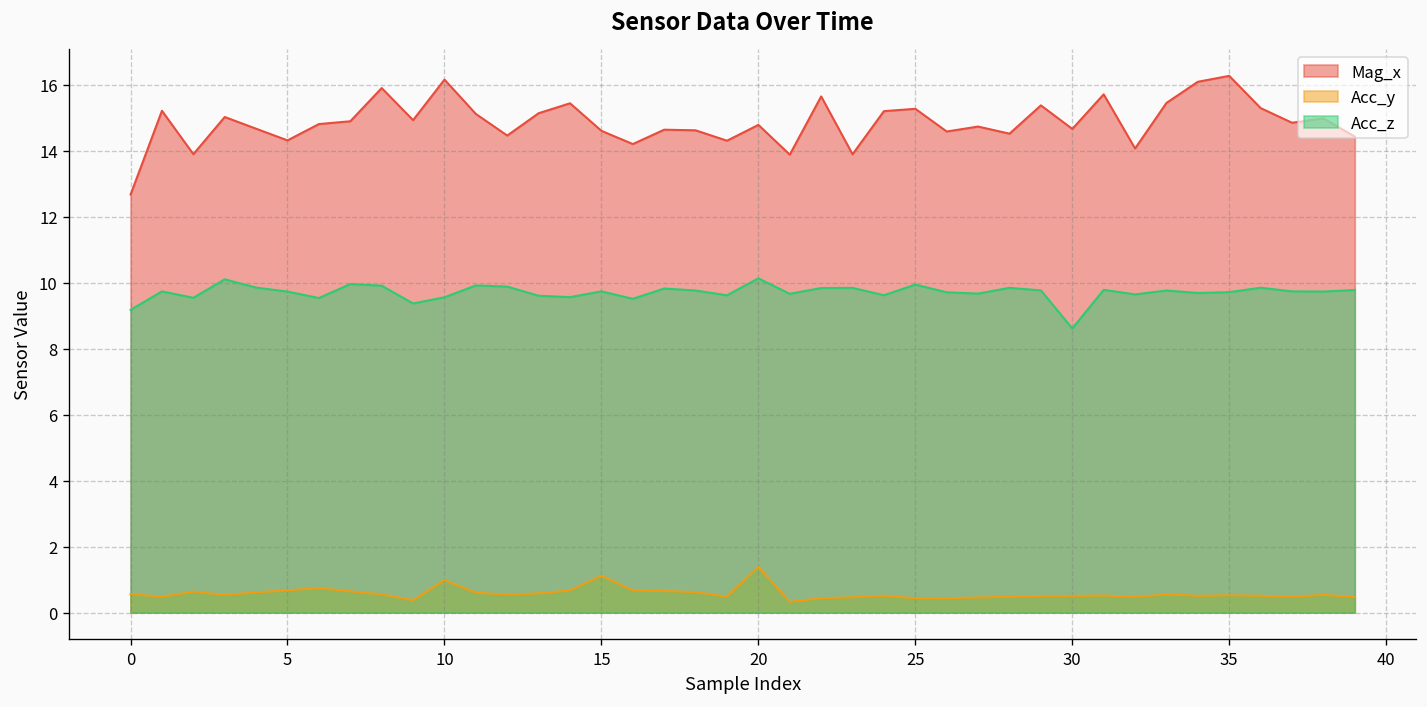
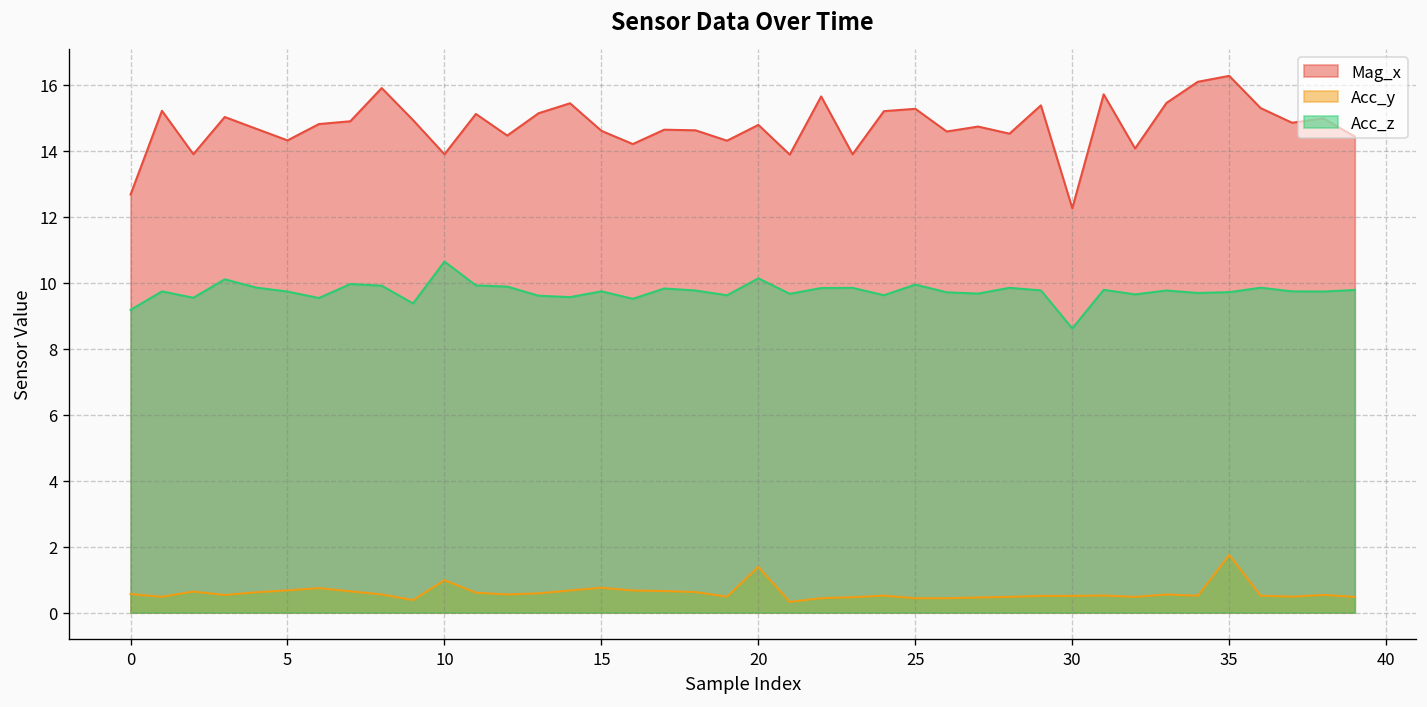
  {
    "Mag_x": {
      "0": 12.7,
      "5": 14.3,
-     "10": 16.2,
+     "10": 13.9,
      "15": 14.6,
      "20": 14.8,
      "25": 15.3,
-     "30": 14.7,
+     "30": 12.3,
      "35": 16.3
    },
    "Acc_y": {
      "0": 0.6,
      "5": 0.7,
      "10": 1.0,
-     "15": 1.1,
+     "15": 0.8,
      "20": 1.4,
      "25": 0.4,
      "30": 0.5,
-     "35": 0.5
+     "35": 1.7
    },
    "Acc_z": {
      "0": 9.2,
      "5": 9.7,
-     "10": 9.6,
+     "10": 10.6,
      "15": 9.7,
      "20": 10.1,
      "25": 9.9,
      "30": 8.6,
      "35": 9.7
    }
  }
